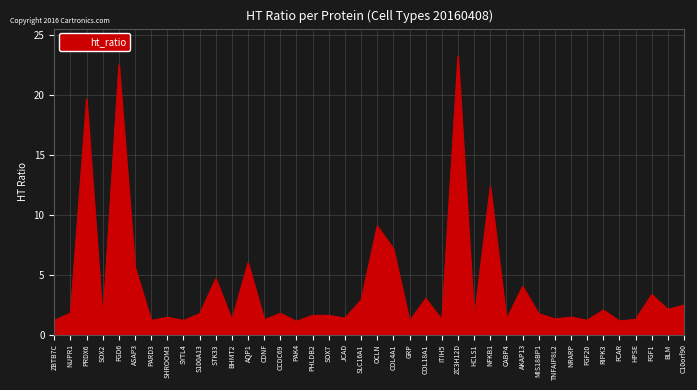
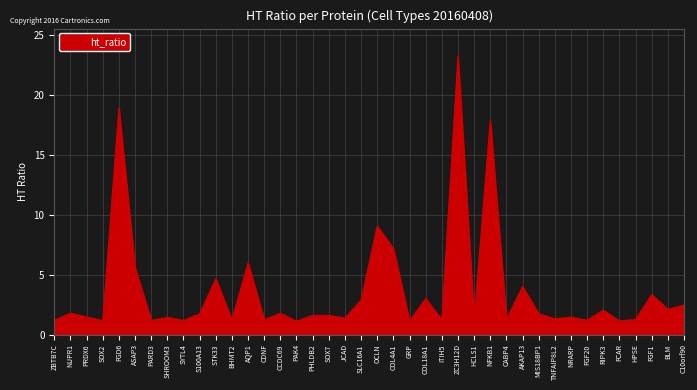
  {
    "ZBTB7C": 1.2,
    "NUPR1": 1.8,
-   "PRDX6": 19.6,
+   "PRDX6": 1.5,
    "SOX2": 1.2,
-   "FGD6": 22.5,
+   "FGD6": 18.9,
    "ASAP3": 5.6,
    "PARD3": 1.2,
    "SHROOM3": 1.4,
    "SYTL4": 1.2,
    "S100A13": 1.7,
    "STK33": 4.7,
    "BHMT2": 1.2,
    "AQP1": 6.0,
    "CDNF": 1.2,
    "CCDC69": 1.8,
    "PAK4": 1.1,
    "PHLDB2": 1.6,
    "SOX7": 1.6,
    "JCAD": 1.4,
    "SLC16A1": 2.9,
    "OCLN": 9.0,
    "COL4A1": 7.2,
    "GRP": 1.1,
    "COL18A1": 3.0,
    "ITIH5": 1.2,
    "ZC3H12D": 23.2,
    "HCLS1": 1.3,
-   "NFKB1": 12.3,
+   "NFKB1": 17.8,
    "CABP4": 1.3,
    "AKAP13": 4.0,
    "MIS18BP1": 1.7,
    "TNFAIP8L2": 1.3,
    "NRARP": 1.5,
    "FGF20": 1.2,
    "RIPK3": 2.0,
    "FCAR": 1.1,
    "HPSE": 1.3,
    "FGF1": 3.3,
    "BLM": 2.1,
    "C10orf90": 2.5
  }
